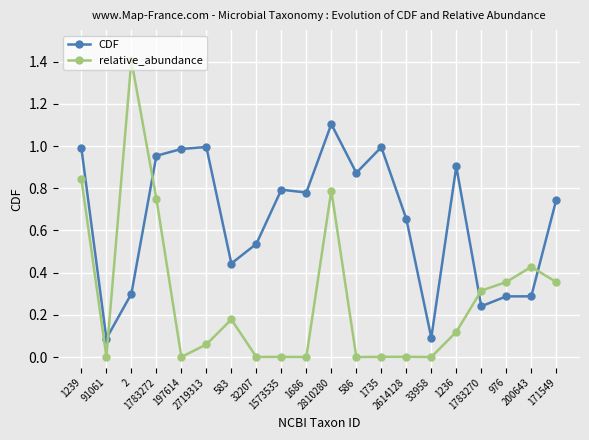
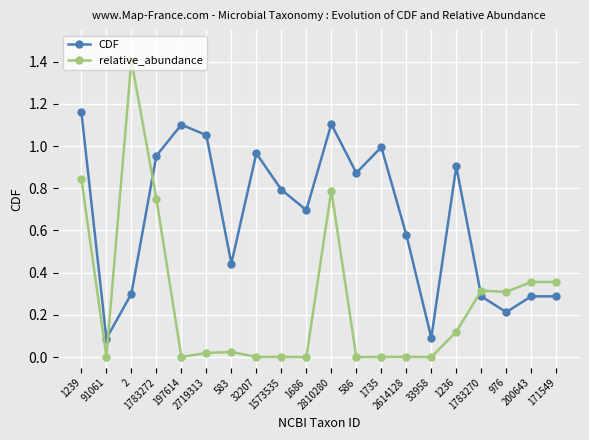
  {
    "CDF": {
-     "1239": 0.99,
+     "1239": 1.16,
      "91061": 0.09,
      "2": 0.30,
      "1783272": 0.95,
-     "197614": 0.99,
-     "2719313": 1.00,
+     "197614": 1.10,
+     "2719313": 1.05,
      "583": 0.44,
-     "32207": 0.54,
+     "32207": 0.97,
      "1573535": 0.79,
-     "1686": 0.78,
+     "1686": 0.70,
      "2810280": 1.10,
      "586": 0.87,
      "1735": 0.99,
-     "2614128": 0.66,
+     "2614128": 0.58,
      "33958": 0.09,
      "1236": 0.90,
-     "1783270": 0.24,
-     "976": 0.29,
+     "1783270": 0.29,
+     "976": 0.21,
      "200643": 0.29,
-     "171549": 0.75
+     "171549": 0.29
    },
    "relative_abundance": {
      "1239": 0.84,
      "91061": 0.00,
      "1783272": 0.75,
      "197614": 0.00,
-     "2719313": 0.06,
-     "583": 0.18,
+     "2719313": 0.02,
+     "583": 0.02,
      "32207": 0.00,
      "1573535": 0.00,
      "1686": 0.00,
      "2810280": 0.79,
      "586": 0.00,
      "1735": 0.00,
      "2614128": 0.00,
      "33958": 0.00,
      "1236": 0.12,
      "1783270": 0.31,
-     "976": 0.36,
-     "200643": 0.43,
+     "976": 0.31,
+     "200643": 0.36,
      "171549": 0.36
    }
  }
